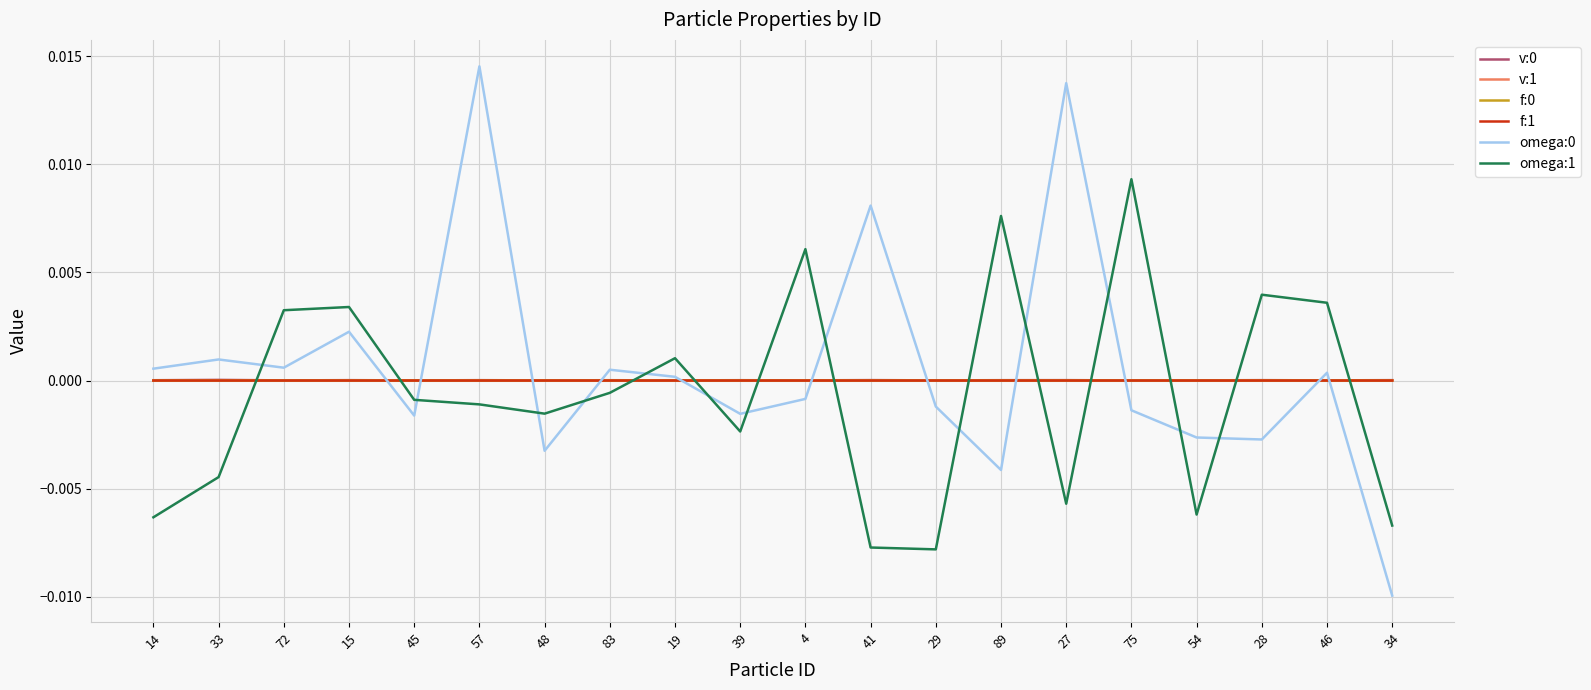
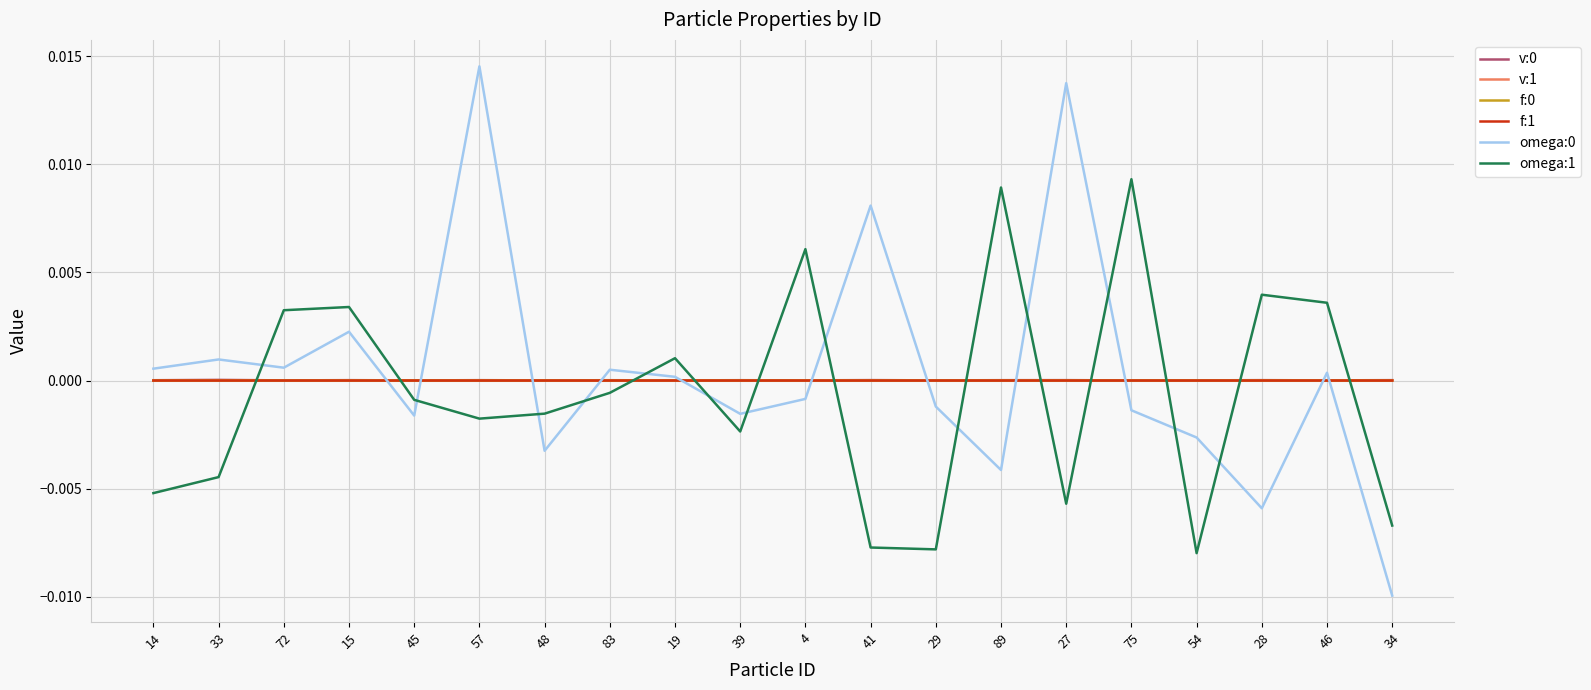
  {
    "omega:0": {
      "14": 0.0005,
      "33": 0.0010,
      "72": 0.0006,
      "15": 0.0023,
      "45": -0.0016,
      "57": 0.0145,
      "48": -0.0032,
      "83": 0.0005,
      "19": 0.0002,
      "39": -0.0015,
      "4": -0.0008,
      "41": 0.0081,
      "29": -0.0012,
      "89": -0.0041,
      "27": 0.0137,
      "75": -0.0014,
      "54": -0.0026,
-     "28": -0.0027,
+     "28": -0.0059,
      "46": 0.0004,
      "34": -0.0099
    },
    "omega:1": {
-     "14": -0.0063,
+     "14": -0.0052,
      "33": -0.0045,
      "72": 0.0033,
      "15": 0.0034,
      "45": -0.0009,
-     "57": -0.0011,
+     "57": -0.0018,
      "48": -0.0015,
      "83": -0.0006,
      "19": 0.0010,
      "39": -0.0024,
      "4": 0.0061,
      "41": -0.0077,
      "29": -0.0078,
-     "89": 0.0076,
+     "89": 0.0089,
      "27": -0.0057,
      "75": 0.0093,
-     "54": -0.0062,
+     "54": -0.0080,
      "28": 0.0040,
      "46": 0.0036,
      "34": -0.0067
    }
  }
